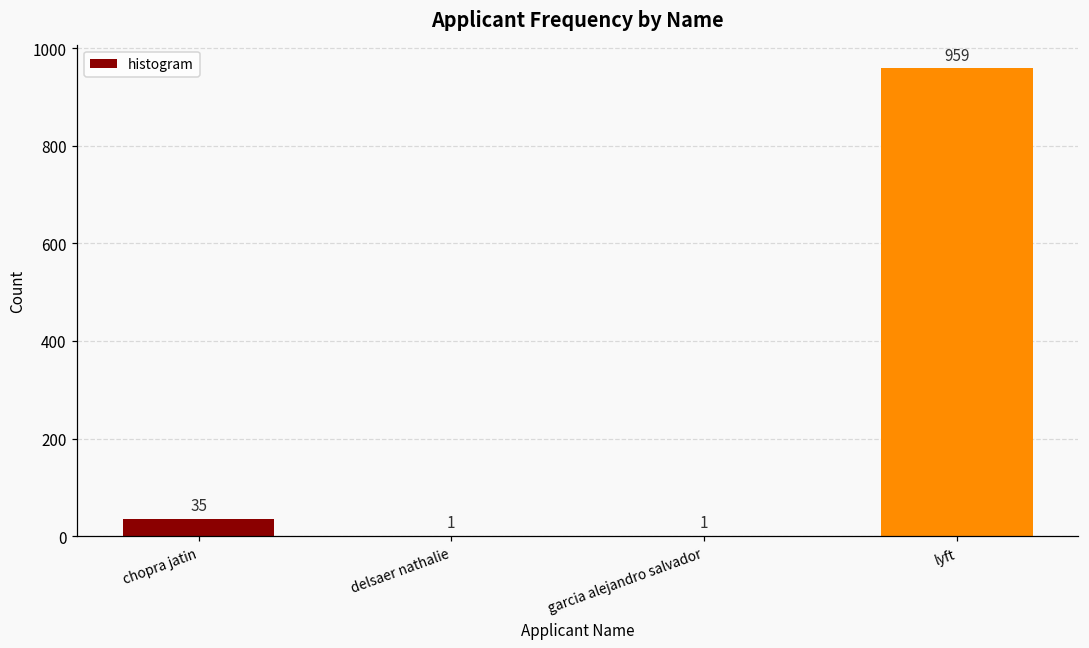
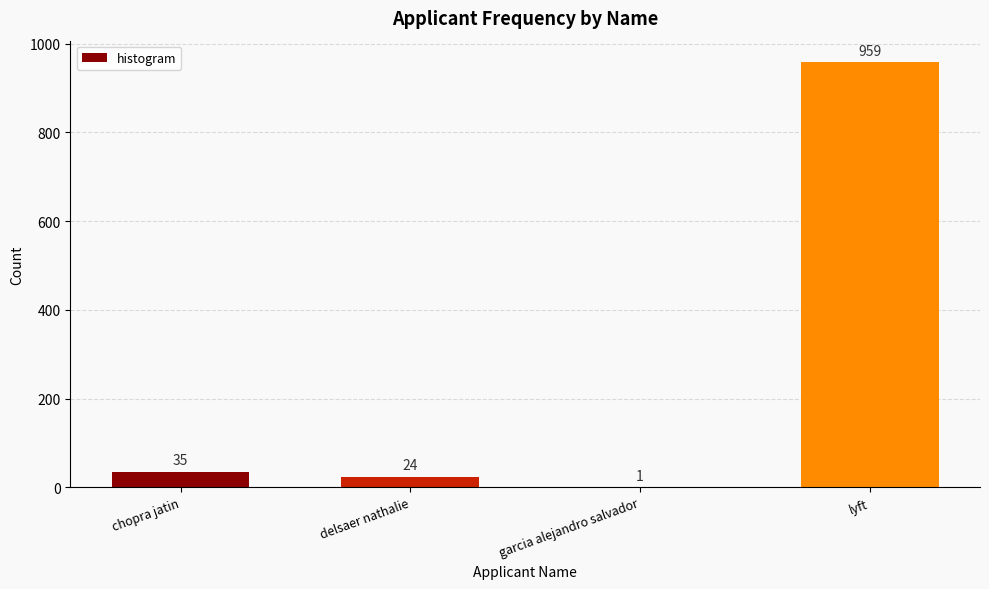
  {
    "chopra jatin": 35,
-   "delsaer nathalie": 1,
+   "delsaer nathalie": 24,
    "garcia alejandro salvador": 1,
    "lyft": 959
  }
